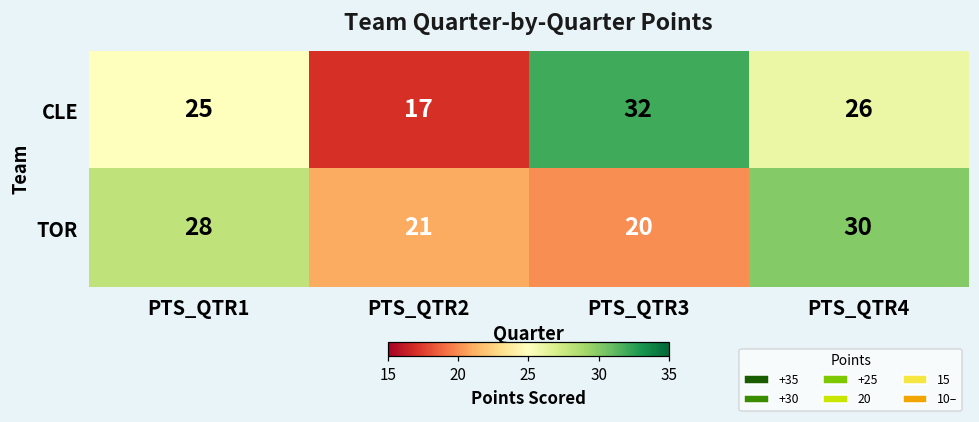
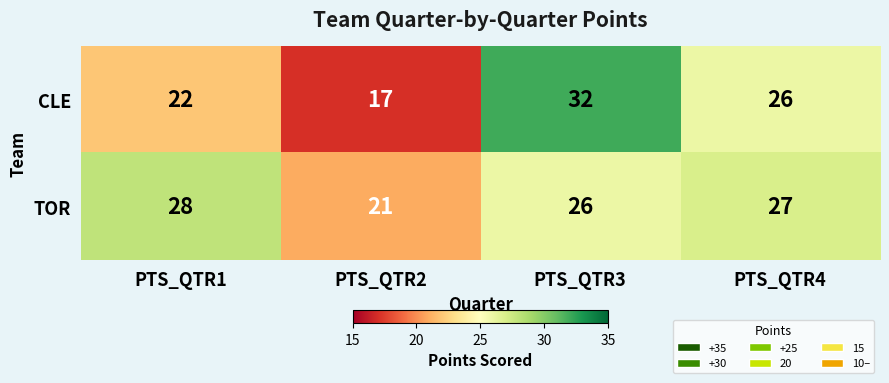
  {
    "CLE": {
-     "PTS_QTR1": 25,
+     "PTS_QTR1": 22,
      "PTS_QTR2": 17,
      "PTS_QTR3": 32,
      "PTS_QTR4": 26
    },
    "TOR": {
      "PTS_QTR1": 28,
      "PTS_QTR2": 21,
-     "PTS_QTR3": 20,
-     "PTS_QTR4": 30
+     "PTS_QTR3": 26,
+     "PTS_QTR4": 27
    }
  }
